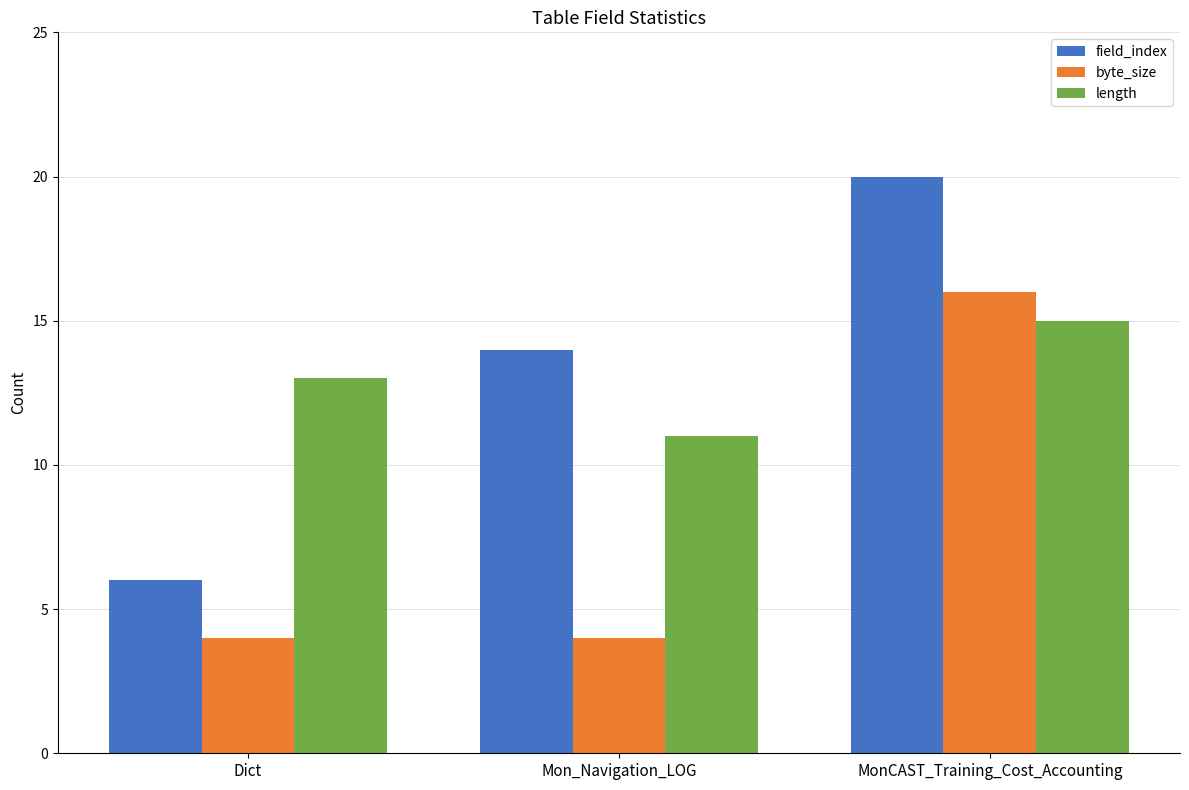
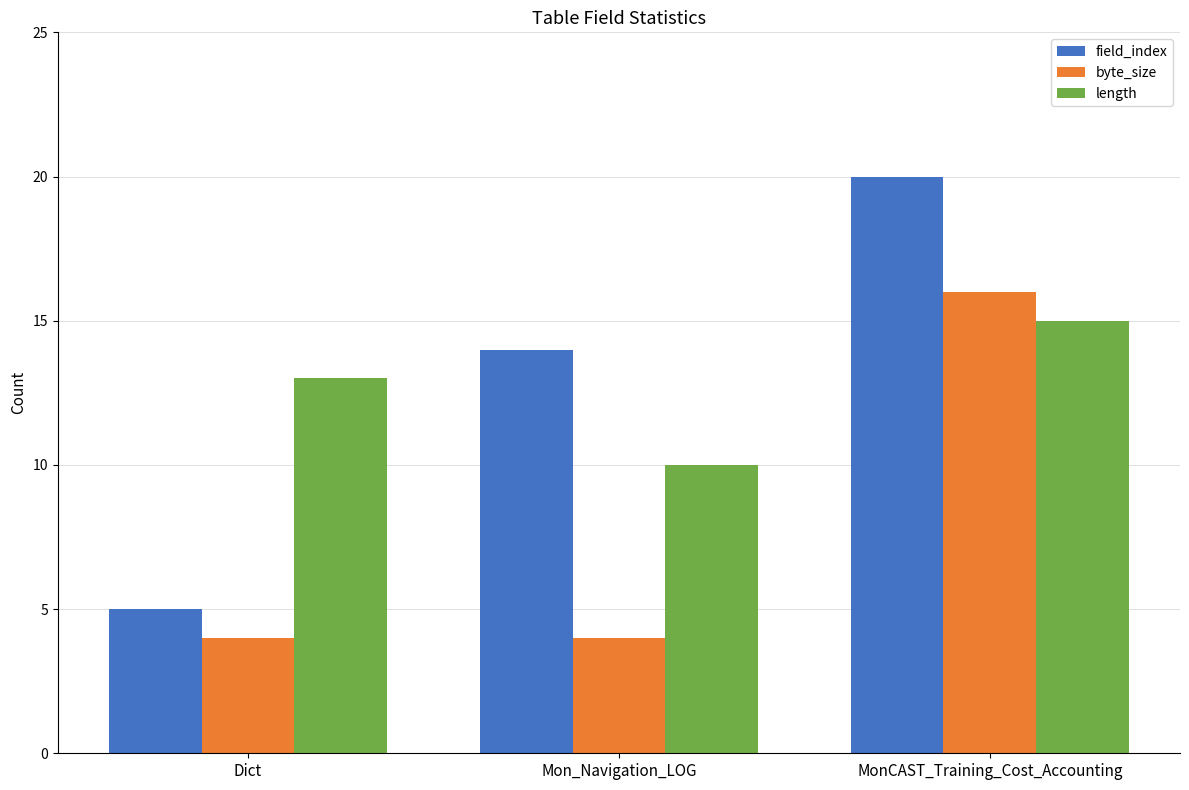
  {
    "field_index": {
-     "Dict": 6,
+     "Dict": 5,
      "Mon_Navigation_LOG": 14,
      "MonCAST_Training_Cost_Accounting": 20
    },
    "byte_size": {
      "Dict": 4,
      "Mon_Navigation_LOG": 4,
      "MonCAST_Training_Cost_Accounting": 16
    },
    "length": {
      "Dict": 13,
-     "Mon_Navigation_LOG": 11,
+     "Mon_Navigation_LOG": 10,
      "MonCAST_Training_Cost_Accounting": 15
    }
  }
